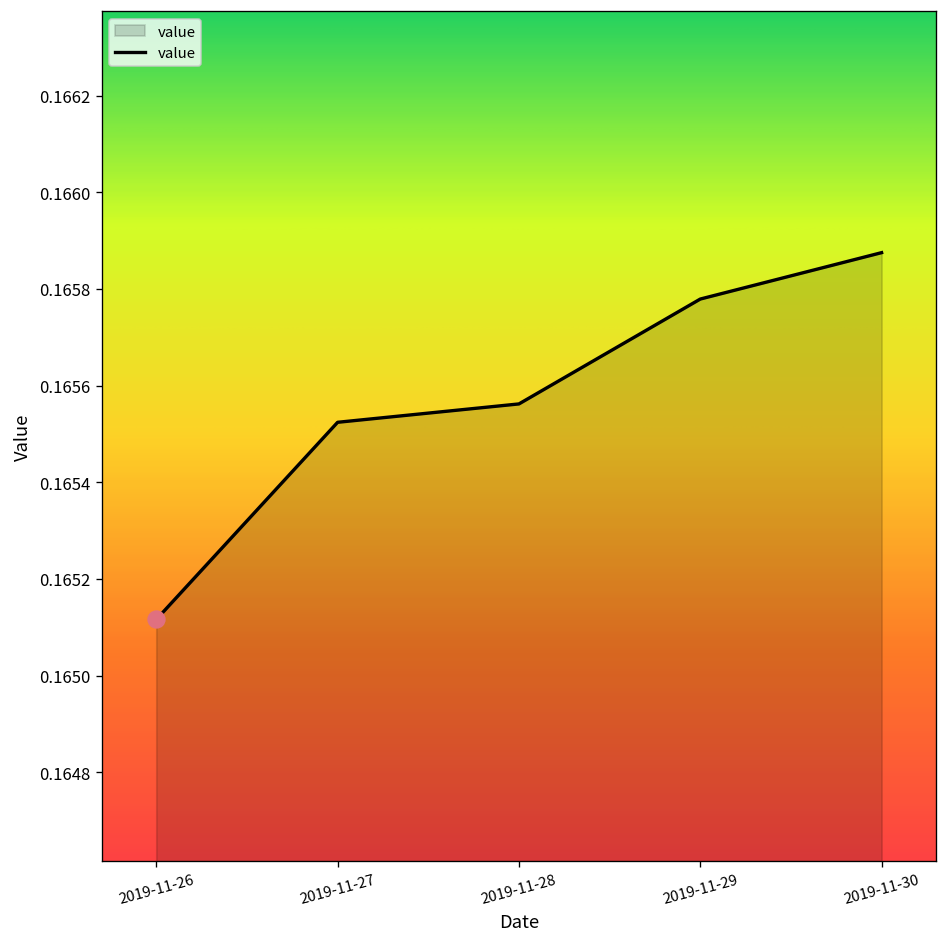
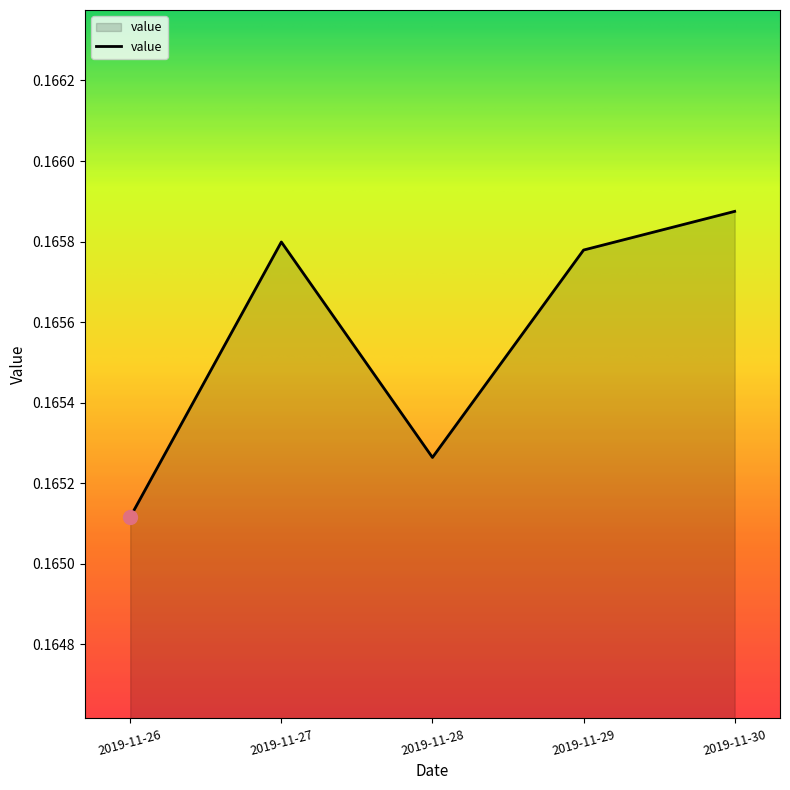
  {
    "value": {
-     "2019-11-27": 0.16552,
-     "2019-11-28": 0.16556,
+     "2019-11-27": 0.16580,
+     "2019-11-28": 0.16526,
      "2019-11-29": 0.16578,
      "2019-11-30": 0.16588
    }
  }
